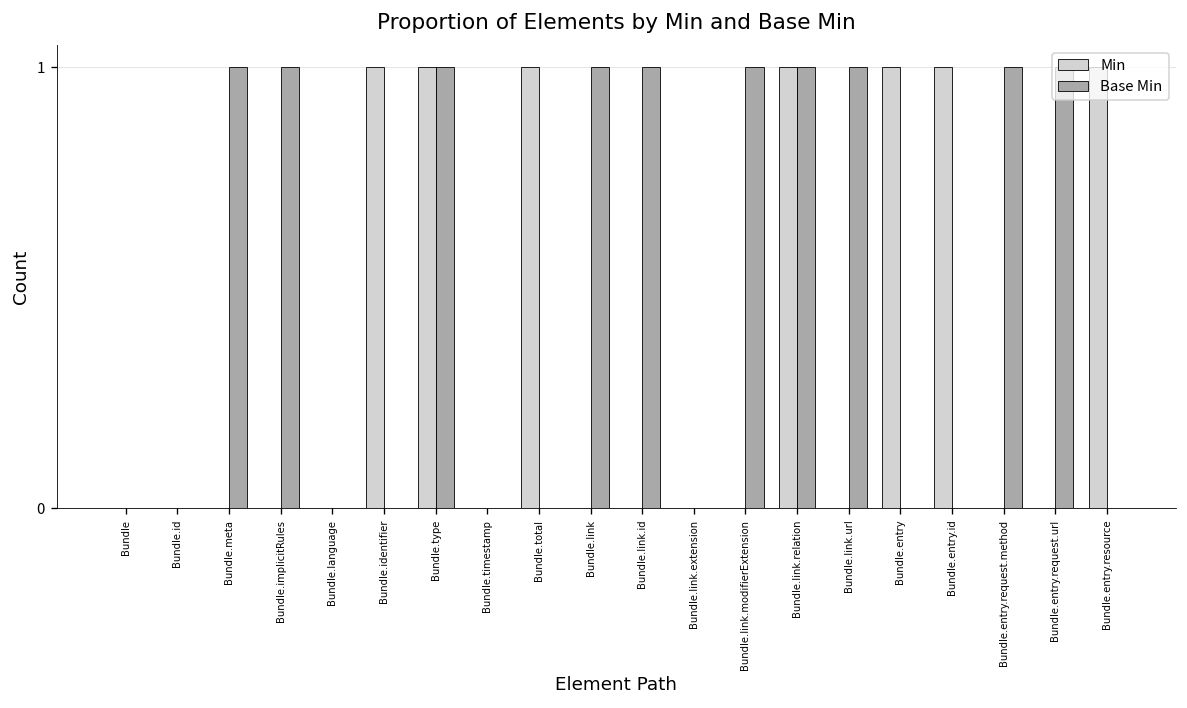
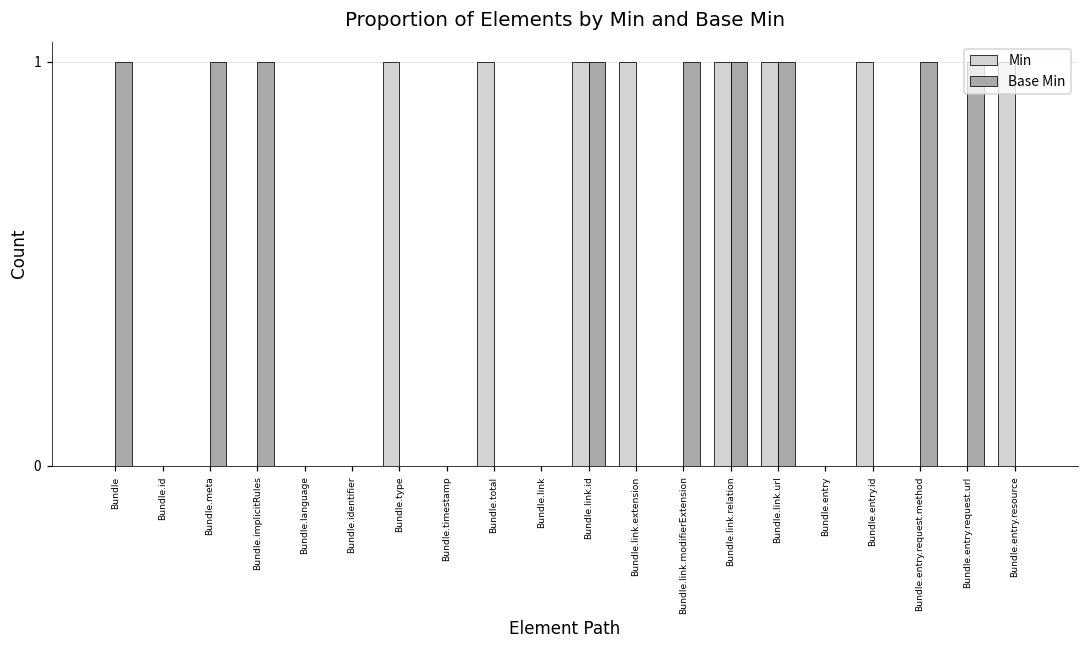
  {
    "Min": {
      "Bundle": 0,
      "Bundle.id": 0,
      "Bundle.meta": 0,
      "Bundle.implicitRules": 0,
      "Bundle.language": 0,
-     "Bundle.identifier": 1,
+     "Bundle.identifier": 0,
      "Bundle.type": 1,
      "Bundle.timestamp": 0,
      "Bundle.total": 1,
      "Bundle.link": 0,
-     "Bundle.link.id": 0,
-     "Bundle.link.extension": 0,
+     "Bundle.link.id": 1,
+     "Bundle.link.extension": 1,
      "Bundle.link.modifierExtension": 0,
      "Bundle.link.relation": 1,
-     "Bundle.link.url": 0,
-     "Bundle.entry": 1,
+     "Bundle.link.url": 1,
+     "Bundle.entry": 0,
      "Bundle.entry.id": 1,
      "Bundle.entry.request.method": 0,
      "Bundle.entry.request.url": 0
    },
    "Base Min": {
-     "Bundle": 0,
+     "Bundle": 1,
      "Bundle.id": 0,
      "Bundle.meta": 1,
      "Bundle.implicitRules": 1,
      "Bundle.language": 0,
      "Bundle.identifier": 0,
-     "Bundle.type": 1,
+     "Bundle.type": 0,
      "Bundle.timestamp": 0,
      "Bundle.total": 0,
-     "Bundle.link": 1,
+     "Bundle.link": 0,
      "Bundle.link.id": 1,
      "Bundle.link.extension": 0,
      "Bundle.link.modifierExtension": 1,
      "Bundle.link.relation": 1,
      "Bundle.link.url": 1,
      "Bundle.entry": 0,
      "Bundle.entry.id": 0,
      "Bundle.entry.request.method": 1,
      "Bundle.entry.resource": 0
    }
  }
